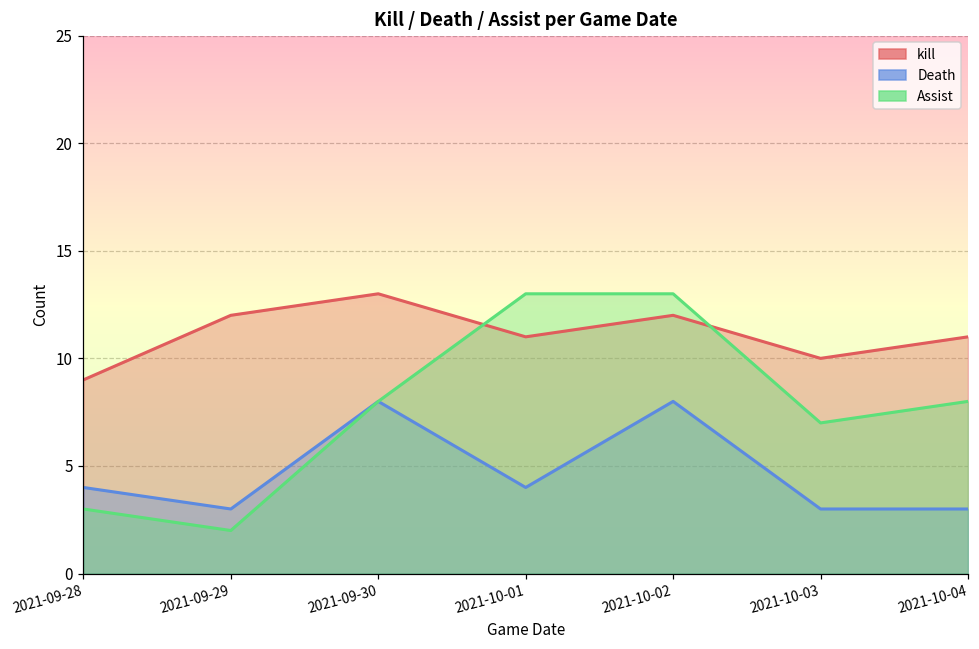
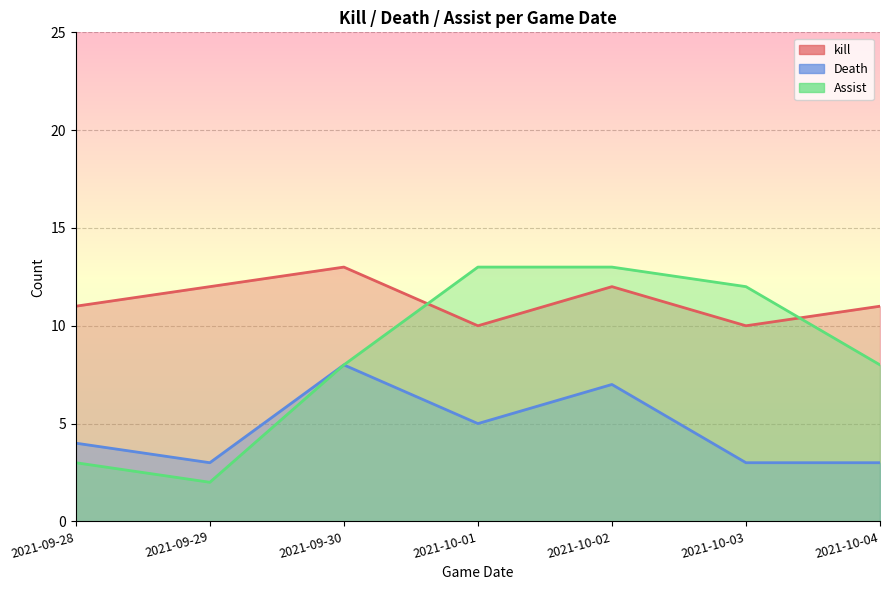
  {
    "kill": {
-     "2021-09-28": 9,
+     "2021-09-28": 11,
      "2021-09-29": 12,
      "2021-09-30": 13,
-     "2021-10-01": 11,
+     "2021-10-01": 10,
      "2021-10-02": 12,
      "2021-10-03": 10,
      "2021-10-04": 11
    },
    "Death": {
      "2021-09-28": 4,
      "2021-09-29": 3,
-     "2021-10-01": 4,
-     "2021-10-02": 8,
+     "2021-10-01": 5,
+     "2021-10-02": 7,
      "2021-10-03": 3,
      "2021-10-04": 3
    },
    "Assist": {
      "2021-09-28": 3,
      "2021-09-29": 2,
      "2021-10-01": 13,
      "2021-10-02": 13,
-     "2021-10-03": 7,
+     "2021-10-03": 12,
      "2021-10-04": 8
    }
  }
